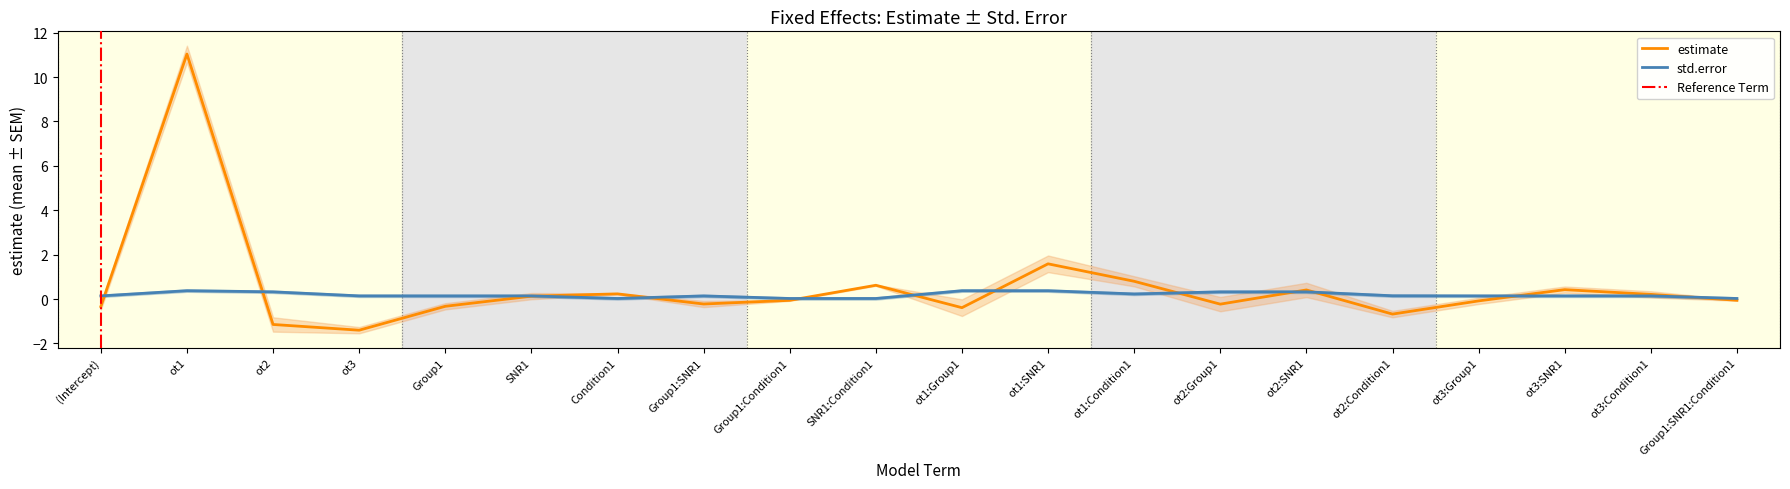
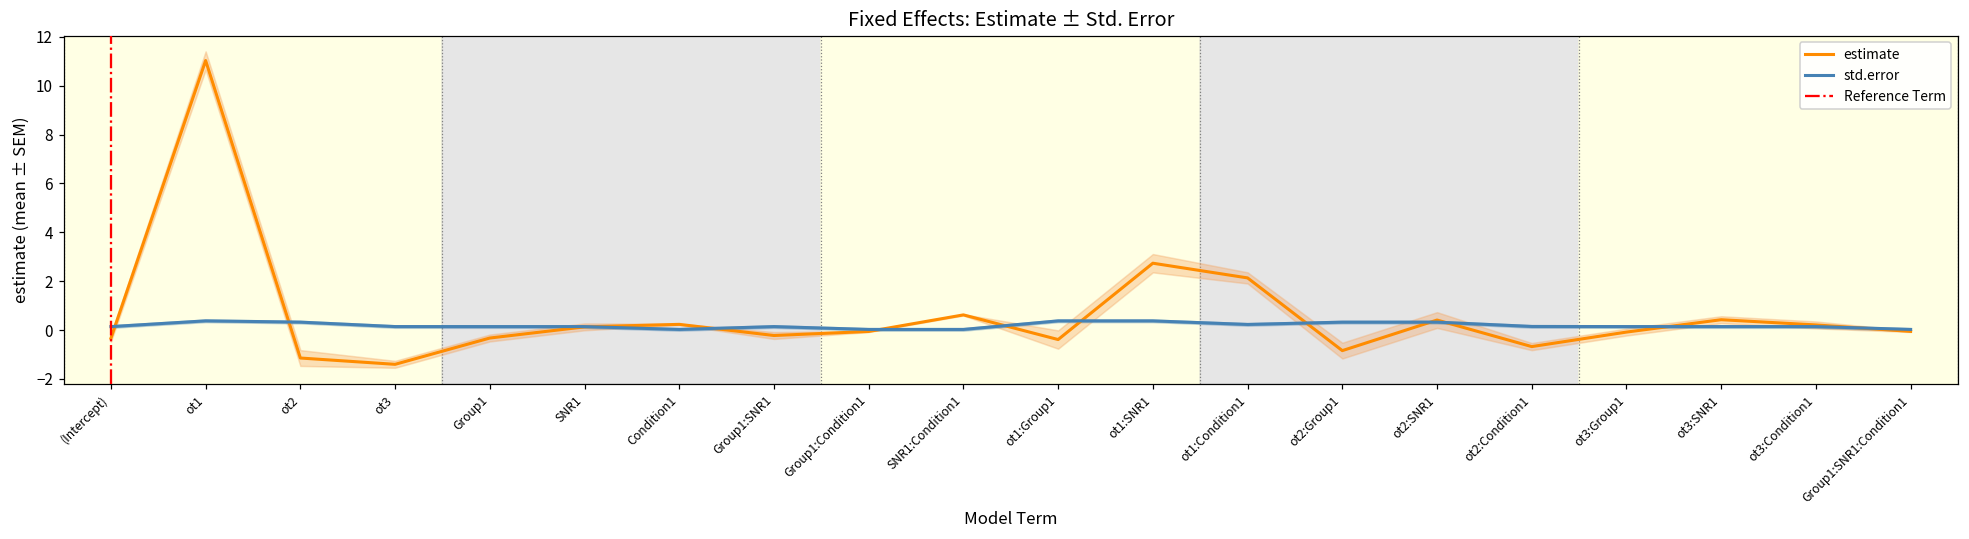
  {
    "estimate": {
      "(Intercept)": -0.3,
      "ot1": 11.0,
      "ot2": -1.1,
      "ot3": -1.4,
      "Group1": -0.3,
      "Group1:SNR1": -0.2,
      "ot1:Group1": -0.4,
-     "ot1:SNR1": 1.6,
-     "ot1:Condition1": 0.8,
-     "ot2:Group1": -0.2,
+     "ot1:SNR1": 2.7,
+     "ot1:Condition1": 2.1,
+     "ot2:Group1": -0.8,
      "ot2:Condition1": -0.7,
      "ot3:Group1": -0.1,
      "ot3:SNR1": 0.4
    }
  }
